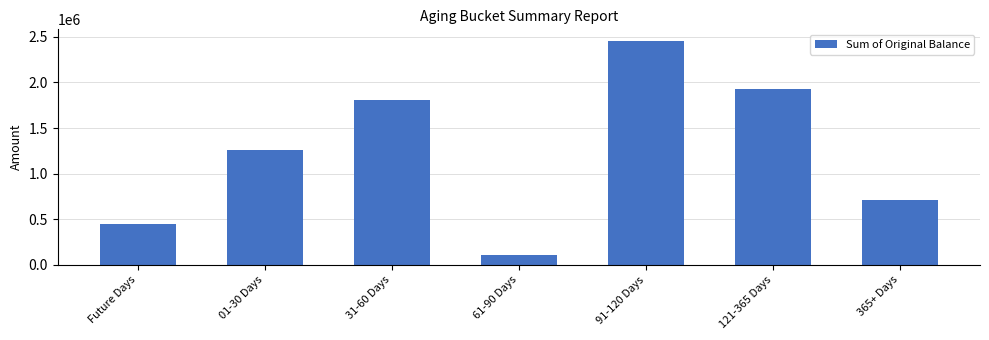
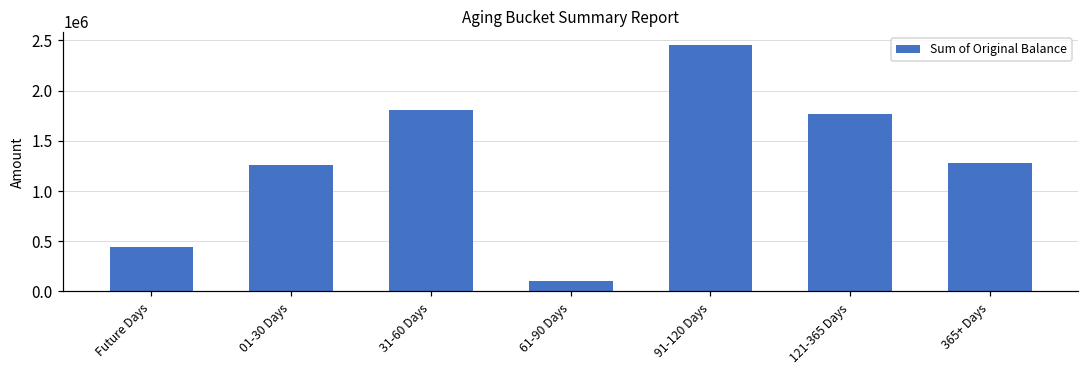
  {
    "Future Days": 400000,
    "01-30 Days": 1300000,
    "31-60 Days": 1800000,
    "61-90 Days": 100000,
    "91-120 Days": 2500000,
-   "121-365 Days": 1900000,
-   "365+ Days": 700000
+   "121-365 Days": 1800000,
+   "365+ Days": 1300000
  }
